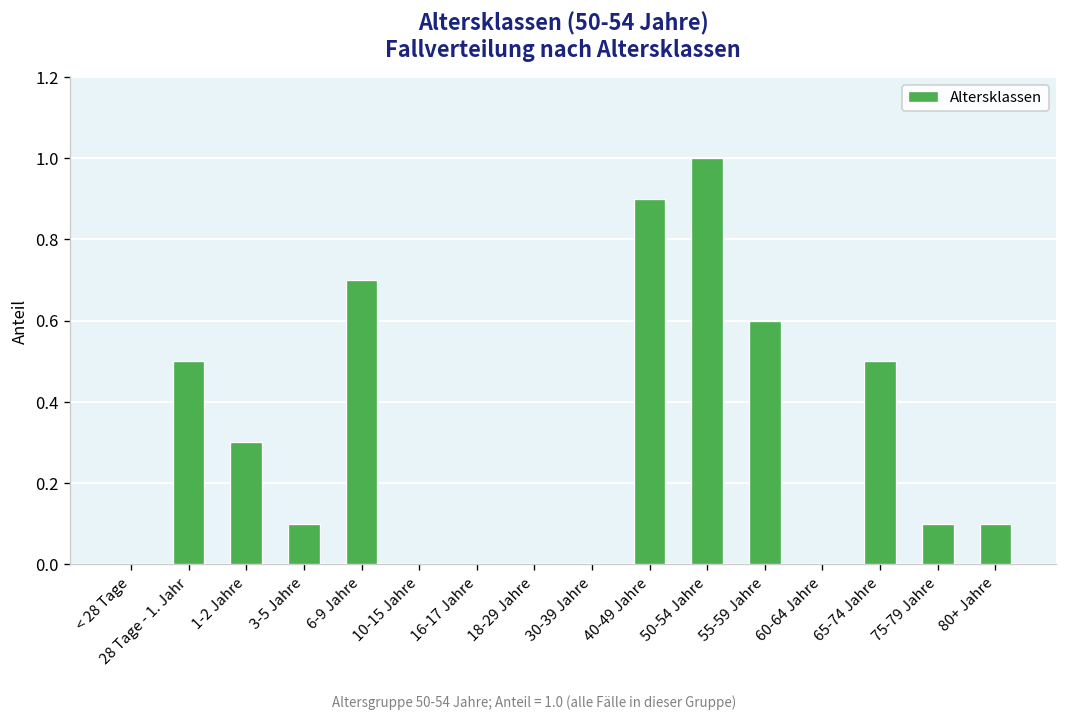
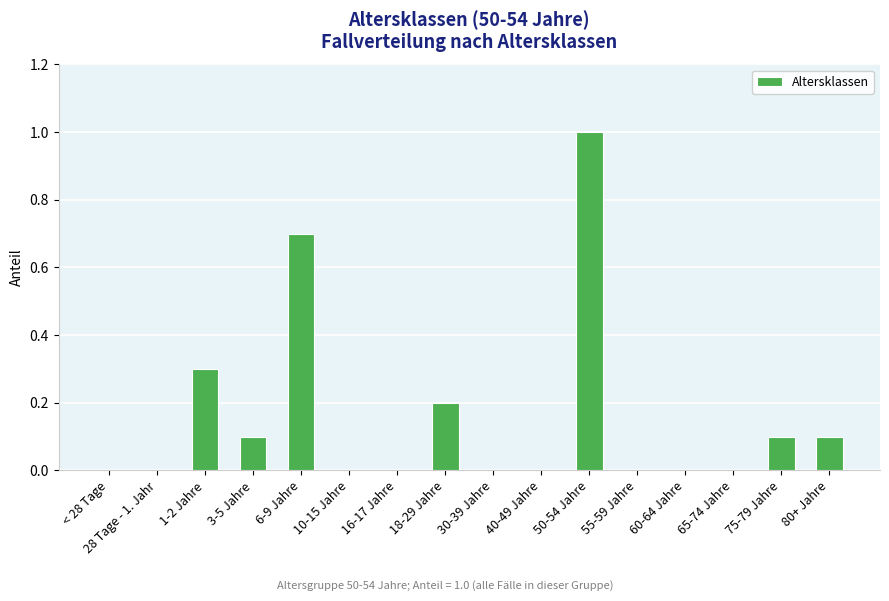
  {
    "< 28 Tage": 0.0,
-   "28 Tage - 1. Jahr": 0.5,
+   "28 Tage - 1. Jahr": 0.0,
    "1-2 Jahre": 0.3,
    "3-5 Jahre": 0.1,
    "6-9 Jahre": 0.7,
    "10-15 Jahre": 0.0,
    "16-17 Jahre": 0.0,
-   "18-29 Jahre": 0.0,
+   "18-29 Jahre": 0.2,
    "30-39 Jahre": 0.0,
-   "40-49 Jahre": 0.9,
+   "40-49 Jahre": 0.0,
    "50-54 Jahre": 1.0,
-   "55-59 Jahre": 0.6,
+   "55-59 Jahre": 0.0,
    "60-64 Jahre": 0.0,
-   "65-74 Jahre": 0.5,
+   "65-74 Jahre": 0.0,
    "75-79 Jahre": 0.1,
    "80+ Jahre": 0.1
  }
